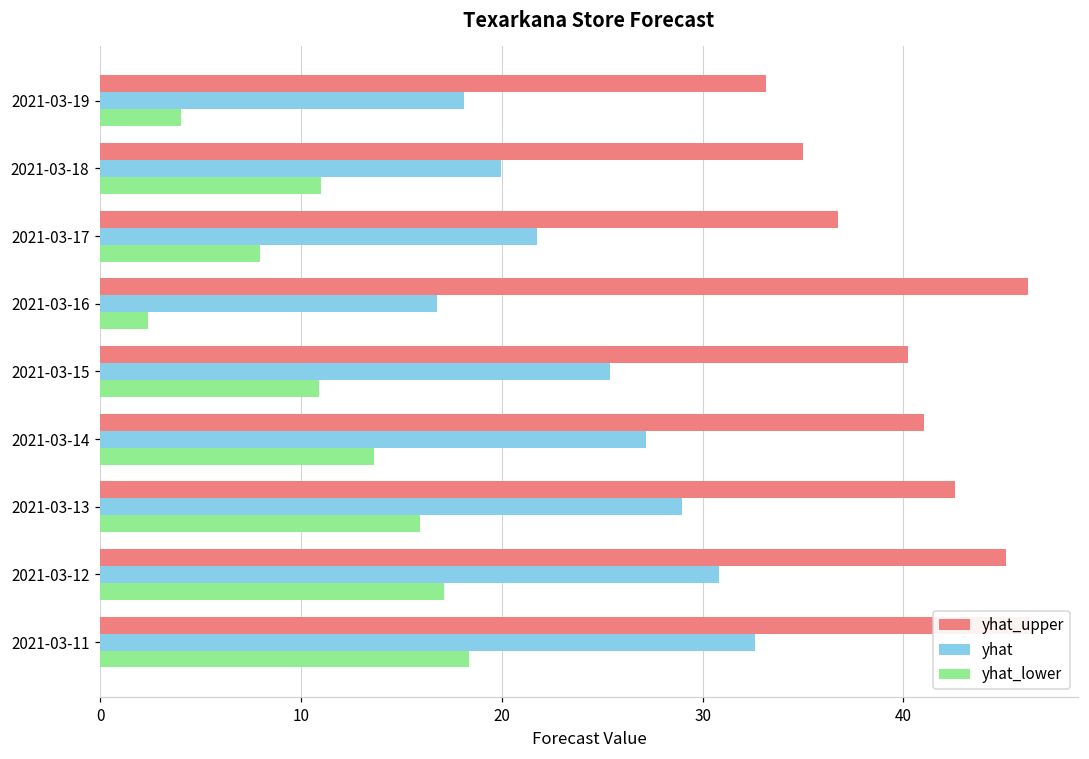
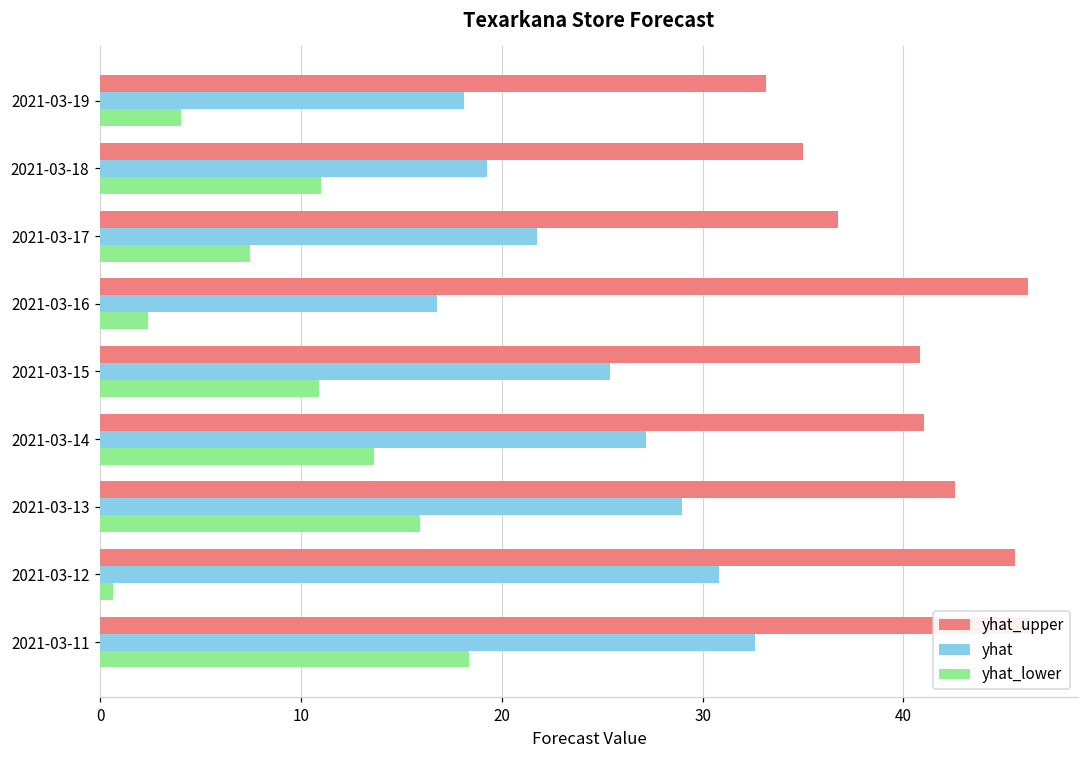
  {
    "yhat_upper": {
      "2021-03-19": 33.2,
      "2021-03-18": 35.0,
      "2021-03-17": 36.7,
      "2021-03-16": 46.2,
-     "2021-03-15": 40.2,
+     "2021-03-15": 40.8,
      "2021-03-14": 41.0,
      "2021-03-13": 42.6,
-     "2021-03-12": 45.1
+     "2021-03-12": 45.6
    },
    "yhat": {
      "2021-03-19": 18.1,
-     "2021-03-18": 19.9,
+     "2021-03-18": 19.3,
      "2021-03-17": 21.8,
      "2021-03-16": 16.8,
      "2021-03-15": 25.4,
      "2021-03-14": 27.2,
      "2021-03-13": 29.0,
      "2021-03-12": 30.8,
      "2021-03-11": 32.6
    },
    "yhat_lower": {
      "2021-03-19": 4.0,
      "2021-03-18": 11.0,
-     "2021-03-17": 8.0,
+     "2021-03-17": 7.4,
      "2021-03-16": 2.4,
      "2021-03-15": 10.9,
      "2021-03-14": 13.6,
      "2021-03-13": 16.0,
-     "2021-03-12": 17.1,
+     "2021-03-12": 0.7,
      "2021-03-11": 18.4
    }
  }
